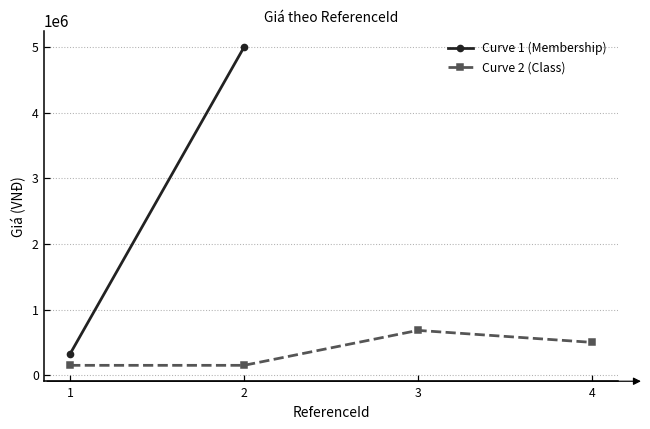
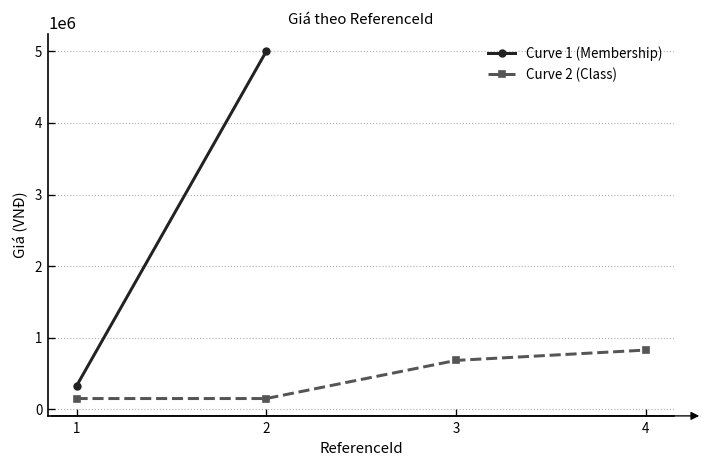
  {
    "Curve 1 (Membership)": {
      "1": 300000,
      "2": 5000000
    },
    "Curve 2 (Class)": {
      "1": 200000,
      "2": 200000,
      "3": 700000,
-     "4": 500000
+     "4": 800000
    }
  }
